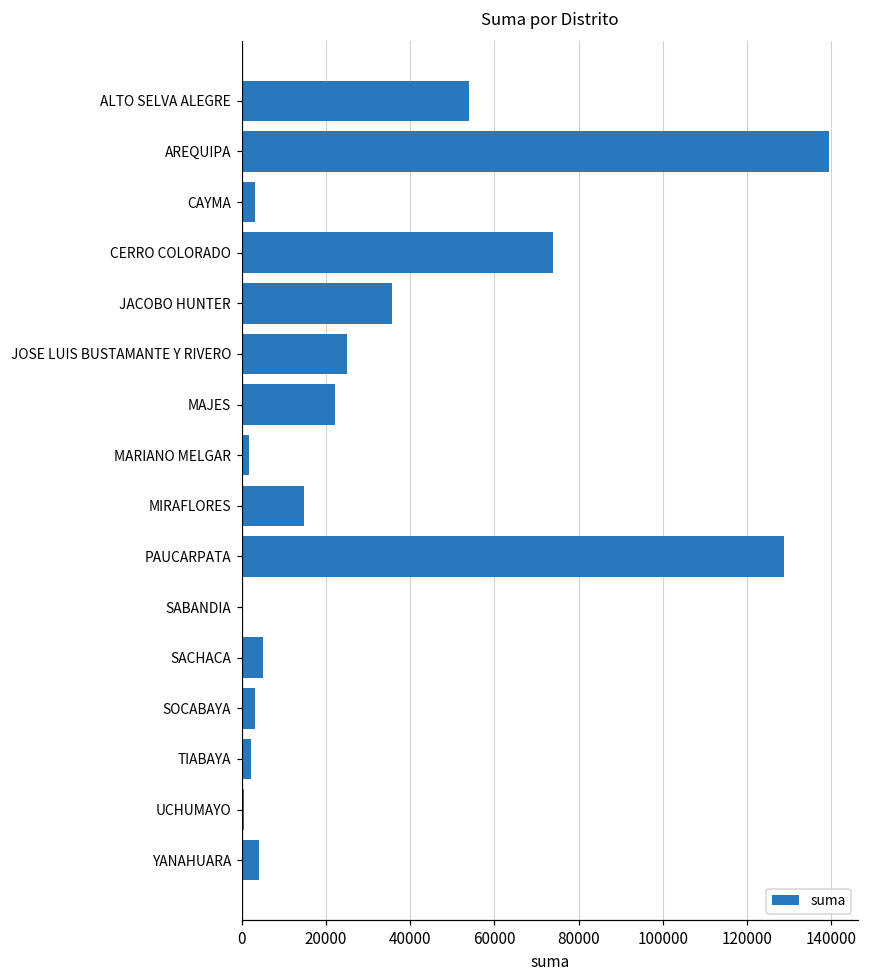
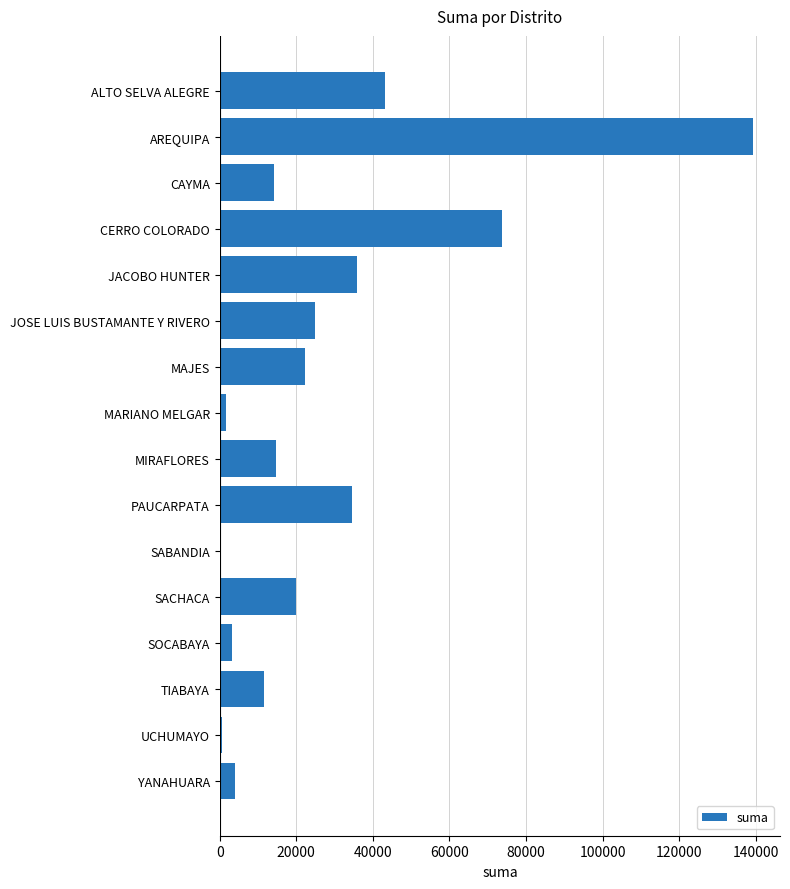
  {
-   "ALTO SELVA ALEGRE": 54000,
+   "ALTO SELVA ALEGRE": 43000,
    "AREQUIPA": 139000,
-   "CAYMA": 3000,
+   "CAYMA": 14000,
    "CERRO COLORADO": 74000,
    "JACOBO HUNTER": 36000,
    "JOSE LUIS BUSTAMANTE Y RIVERO": 25000,
    "MAJES": 22000,
    "MARIANO MELGAR": 2000,
    "MIRAFLORES": 15000,
-   "PAUCARPATA": 129000,
-   "SACHACA": 5000,
+   "PAUCARPATA": 35000,
+   "SACHACA": 20000,
    "SOCABAYA": 3000,
-   "TIABAYA": 2000,
+   "TIABAYA": 12000,
    "YANAHUARA": 4000
  }
